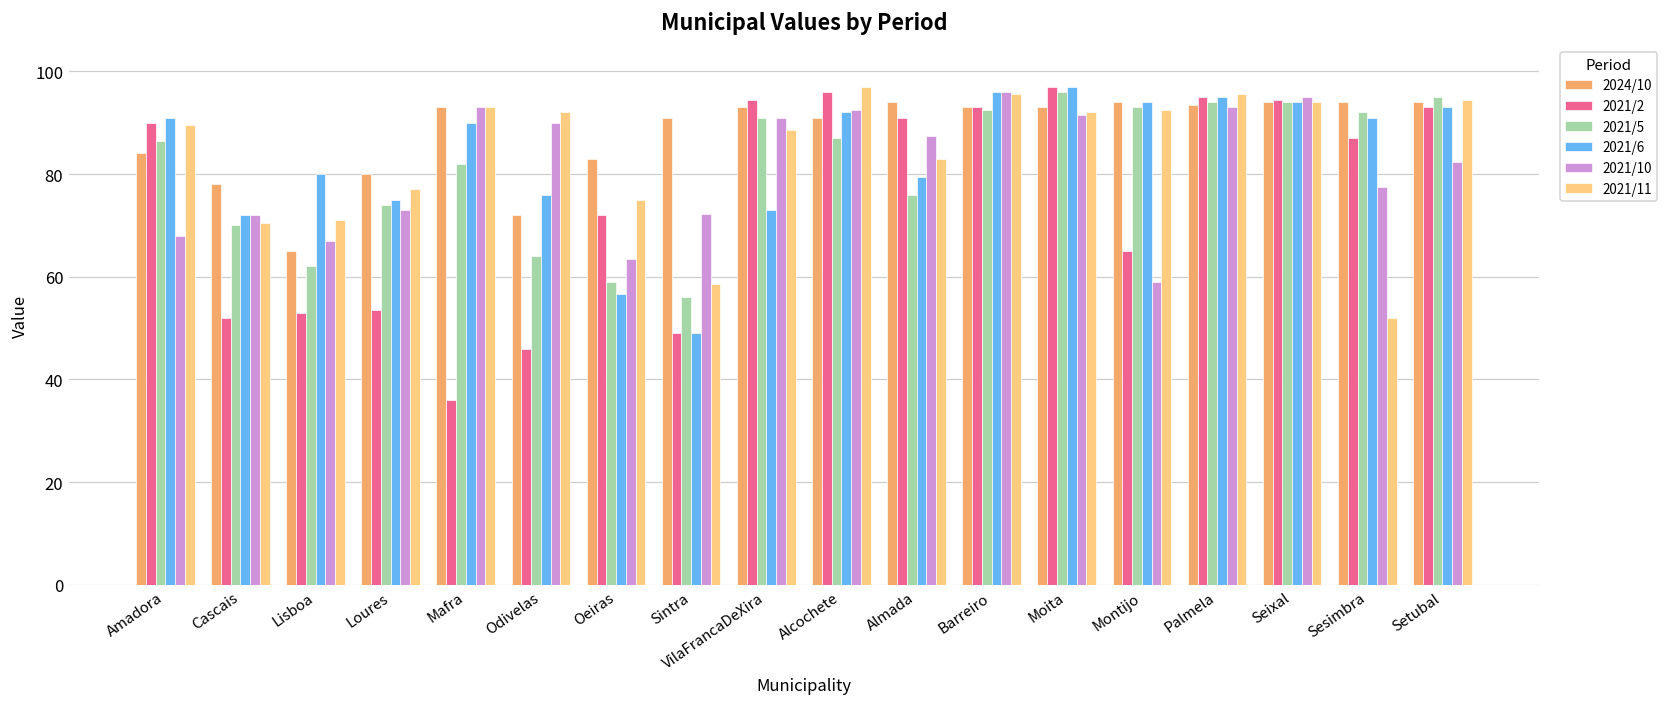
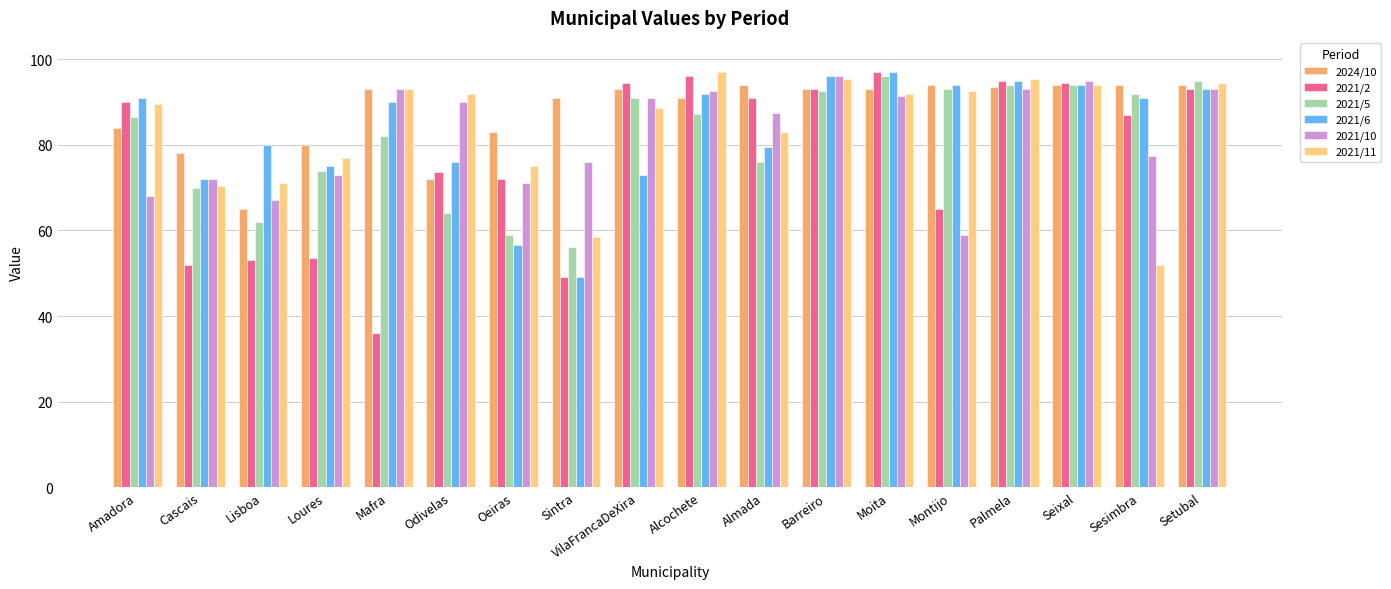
  {
    "2021/2": {
      "Amadora": 90,
      "Cascais": 52,
      "Lisboa": 53,
      "Loures": 54,
      "Mafra": 36,
-     "Odivelas": 46,
+     "Odivelas": 74,
      "Oeiras": 72,
      "Sintra": 49,
      "VilaFrancaDeXira": 95,
      "Alcochete": 96,
      "Almada": 91,
      "Barreiro": 93,
      "Moita": 97,
      "Montijo": 65,
      "Palmela": 95,
      "Seixal": 95,
      "Sesimbra": 87,
      "Setubal": 93
    },
    "2021/5": {
      "Amadora": 87,
      "Cascais": 70,
      "Lisboa": 62,
      "Loures": 74,
      "Mafra": 82,
      "Odivelas": 64,
      "Oeiras": 59,
      "Sintra": 56,
      "VilaFrancaDeXira": 91,
      "Alcochete": 87,
      "Almada": 76,
      "Barreiro": 93,
      "Moita": 96,
      "Montijo": 93,
      "Palmela": 94,
      "Seixal": 94,
      "Sesimbra": 92,
      "Setubal": 95
    },
    "2021/6": {
      "Amadora": 91,
      "Cascais": 72,
      "Lisboa": 80,
      "Loures": 75,
      "Mafra": 90,
      "Odivelas": 76,
      "Oeiras": 57,
      "Sintra": 49,
      "VilaFrancaDeXira": 73,
      "Alcochete": 92,
      "Almada": 80,
      "Barreiro": 96,
      "Moita": 97,
      "Montijo": 94,
      "Palmela": 95,
      "Seixal": 94,
      "Sesimbra": 91,
      "Setubal": 93
    },
    "2021/10": {
      "Amadora": 68,
      "Cascais": 72,
      "Lisboa": 67,
      "Loures": 73,
      "Mafra": 93,
      "Odivelas": 90,
-     "Oeiras": 64,
-     "Sintra": 72,
+     "Oeiras": 71,
+     "Sintra": 76,
      "VilaFrancaDeXira": 91,
      "Alcochete": 93,
      "Almada": 88,
      "Barreiro": 96,
      "Moita": 92,
      "Montijo": 59,
      "Palmela": 93,
      "Seixal": 95,
      "Sesimbra": 78,
-     "Setubal": 82
+     "Setubal": 93
    }
  }
